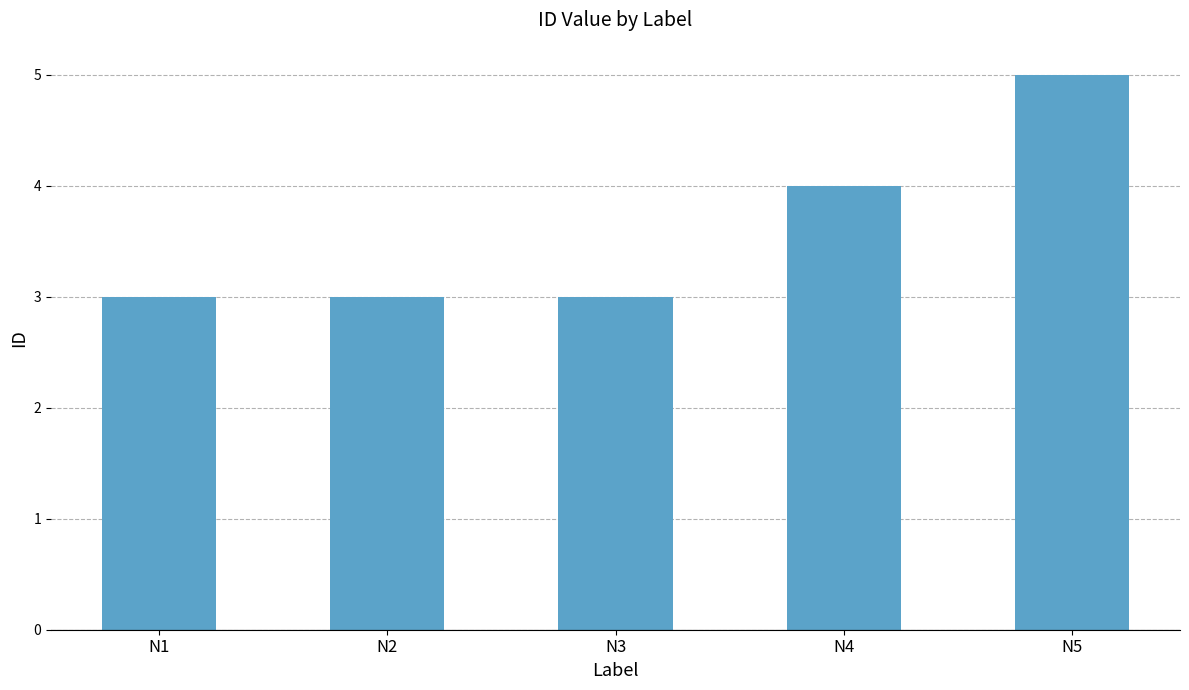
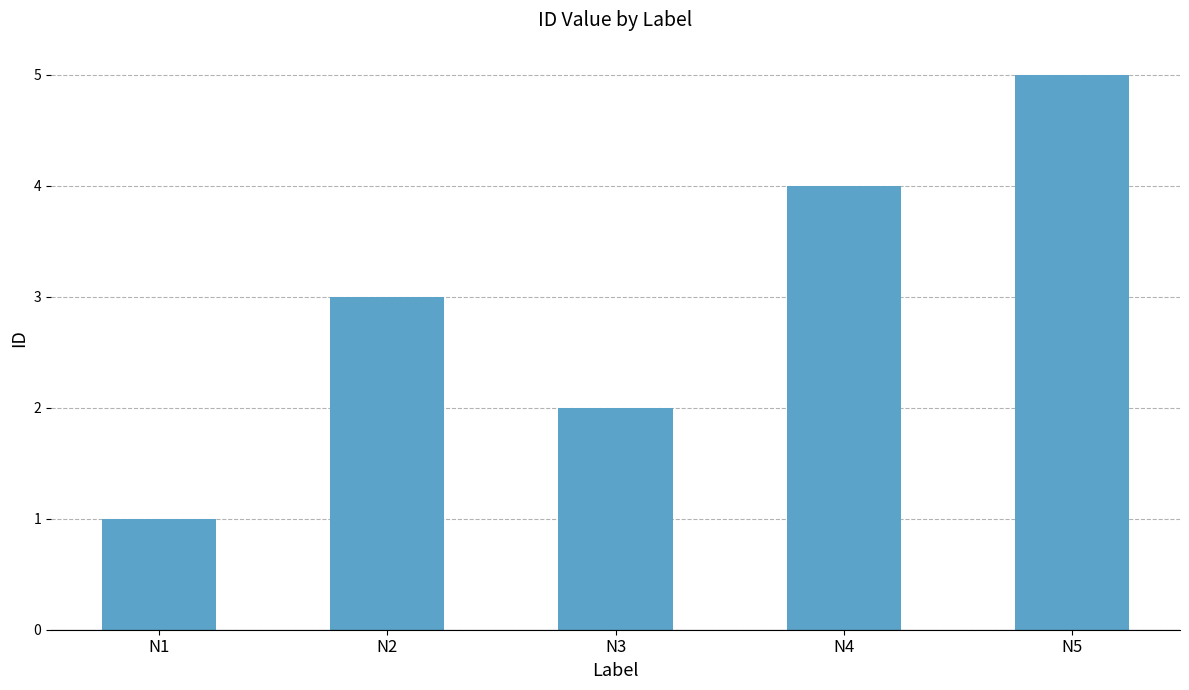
  {
-   "N1": 3,
+   "N1": 1,
    "N2": 3,
-   "N3": 3,
+   "N3": 2,
    "N4": 4,
    "N5": 5
  }
